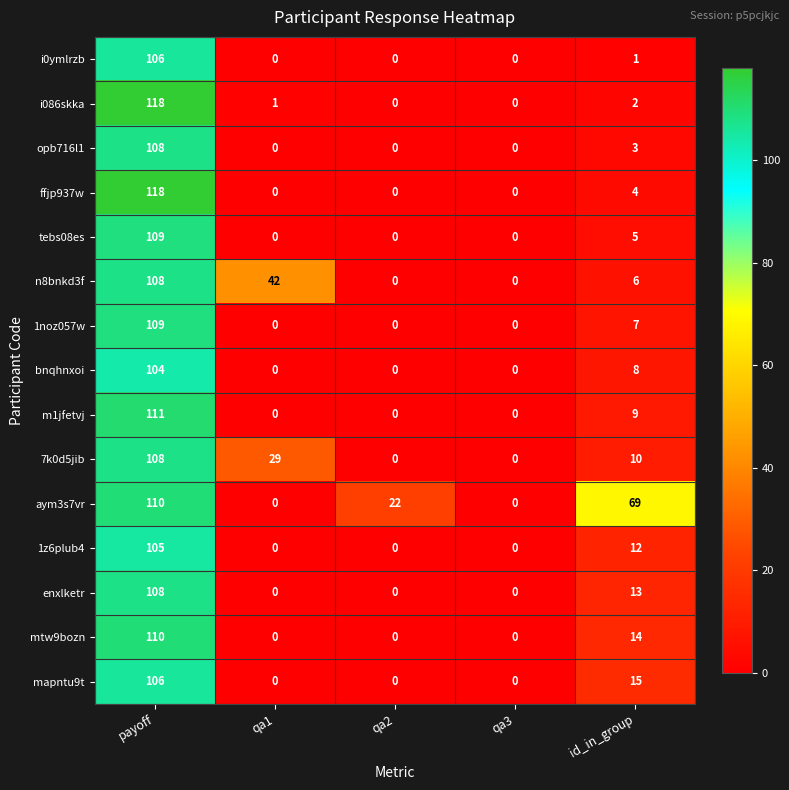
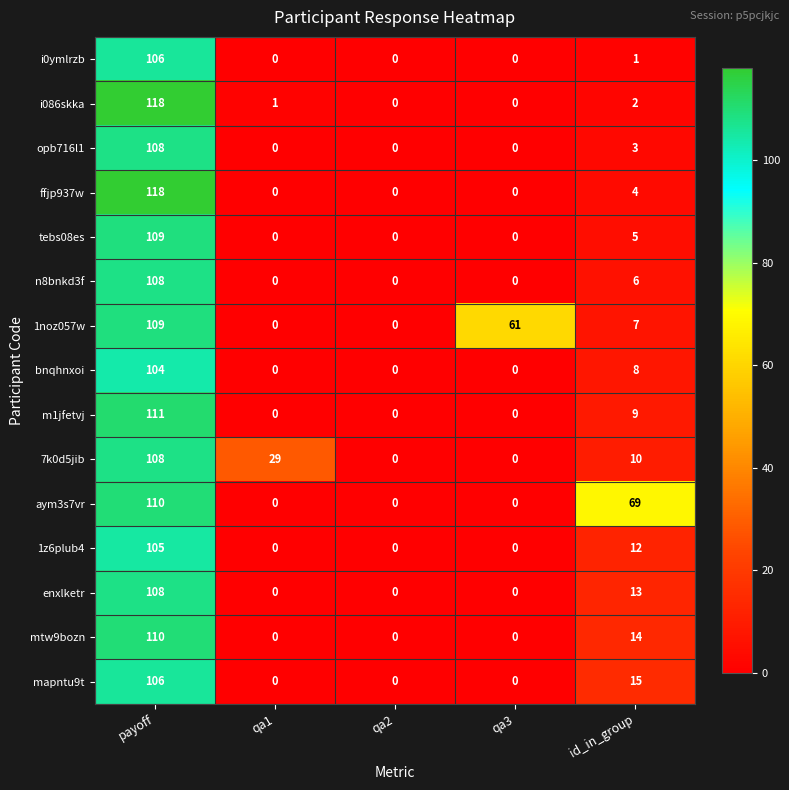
  {
    "i0ymlrzb": {
      "payoff": 106,
      "qa1": 0,
      "qa2": 0,
      "qa3": 0,
      "id_in_group": 1
    },
    "i086skka": {
      "payoff": 118,
      "qa1": 1,
      "qa2": 0,
      "qa3": 0,
      "id_in_group": 2
    },
    "opb716l1": {
      "payoff": 108,
      "qa1": 0,
      "qa2": 0,
      "qa3": 0,
      "id_in_group": 3
    },
    "ffjp937w": {
      "payoff": 118,
      "qa1": 0,
      "qa2": 0,
      "qa3": 0,
      "id_in_group": 4
    },
    "tebs08es": {
      "payoff": 109,
      "qa1": 0,
      "qa2": 0,
      "qa3": 0,
      "id_in_group": 5
    },
    "n8bnkd3f": {
      "payoff": 108,
-     "qa1": 42,
+     "qa1": 0,
      "qa2": 0,
      "qa3": 0,
      "id_in_group": 6
    },
    "1noz057w": {
      "payoff": 109,
      "qa1": 0,
      "qa2": 0,
-     "qa3": 0,
+     "qa3": 61,
      "id_in_group": 7
    },
    "bnqhnxoi": {
      "payoff": 104,
      "qa1": 0,
      "qa2": 0,
      "qa3": 0,
      "id_in_group": 8
    },
    "m1jfetvj": {
      "payoff": 111,
      "qa1": 0,
      "qa2": 0,
      "qa3": 0,
      "id_in_group": 9
    },
    "7k0d5jib": {
      "payoff": 108,
      "qa1": 29,
      "qa2": 0,
      "qa3": 0,
      "id_in_group": 10
    },
    "aym3s7vr": {
      "payoff": 110,
      "qa1": 0,
-     "qa2": 22,
+     "qa2": 0,
      "qa3": 0,
      "id_in_group": 69
    },
    "1z6plub4": {
      "payoff": 105,
      "qa1": 0,
      "qa2": 0,
      "qa3": 0,
      "id_in_group": 12
    },
    "enxlketr": {
      "payoff": 108,
      "qa1": 0,
      "qa2": 0,
      "qa3": 0,
      "id_in_group": 13
    },
    "mtw9bozn": {
      "payoff": 110,
      "qa1": 0,
      "qa2": 0,
      "qa3": 0,
      "id_in_group": 14
    },
    "mapntu9t": {
      "payoff": 106,
      "qa1": 0,
      "qa2": 0,
      "qa3": 0,
      "id_in_group": 15
    }
  }
